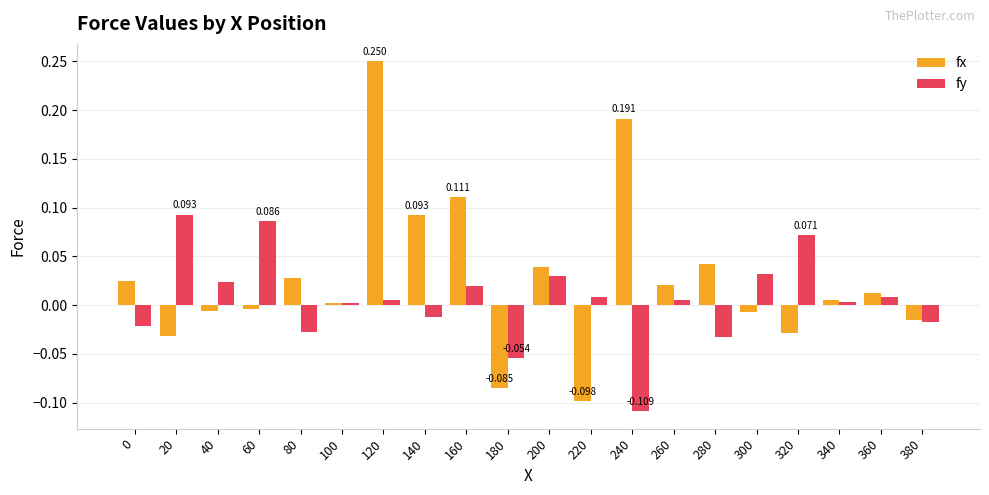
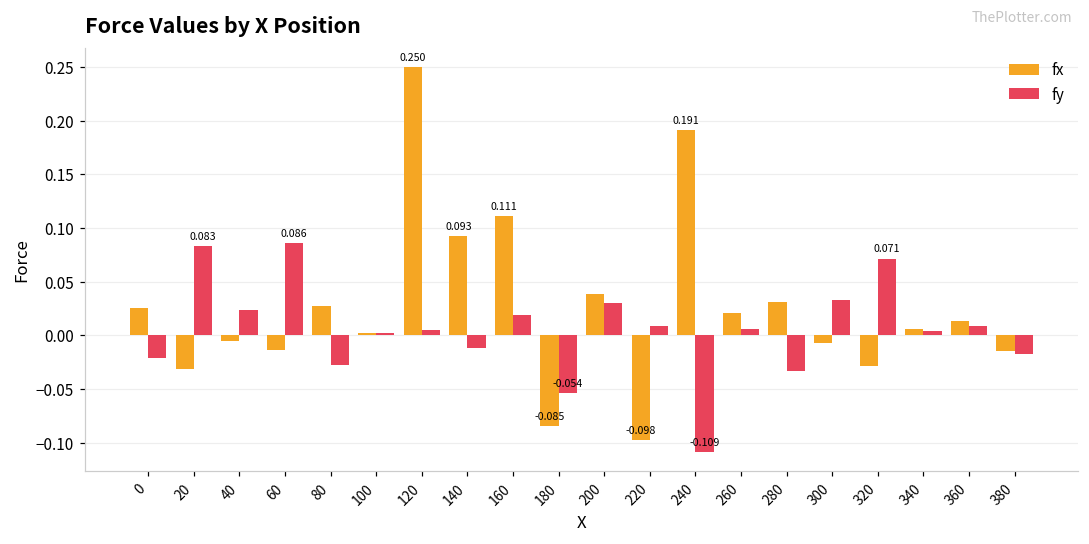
  {
    "fx": {
      "0": 0.02,
      "20": -0.03,
      "40": -0.01,
-     "60": 0.00,
+     "60": -0.01,
      "80": 0.03,
      "200": 0.04,
      "260": 0.02,
-     "280": 0.04,
+     "280": 0.03,
      "300": -0.01,
      "320": -0.03,
      "340": 0.01,
      "360": 0.01,
      "380": -0.01
    },
    "fy": {
-     "20": 0.093,
+     "20": 0.083,
      "60": 0.086,
      "180": -0.054,
      "240": -0.109,
      "320": 0.071
    }
  }
